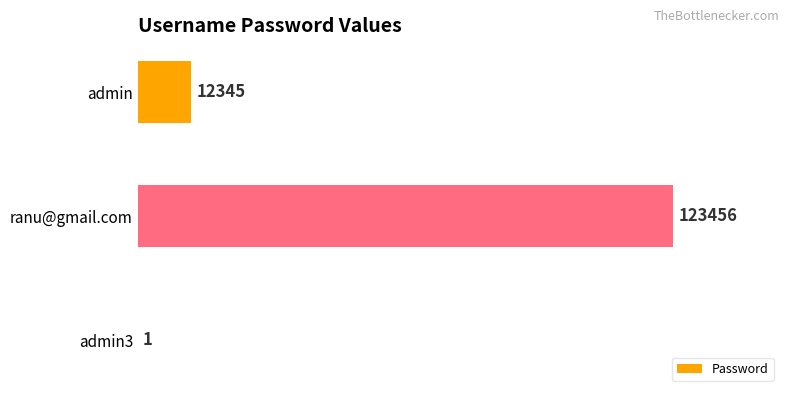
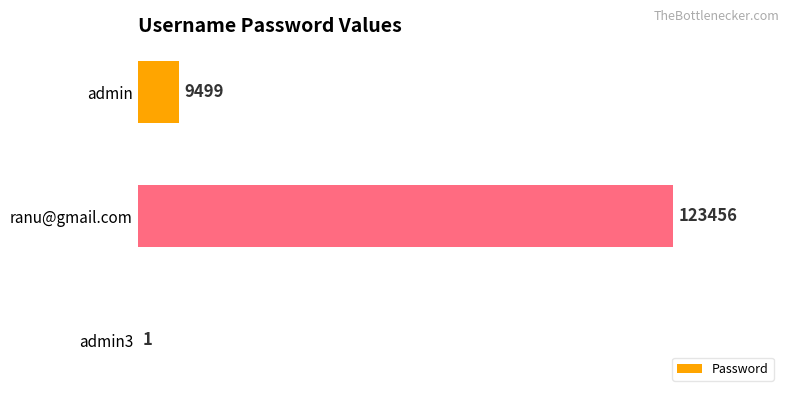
  {
-   "admin": 12345,
+   "admin": 9499,
    "ranu@gmail.com": 123456,
    "admin3": 1
  }
